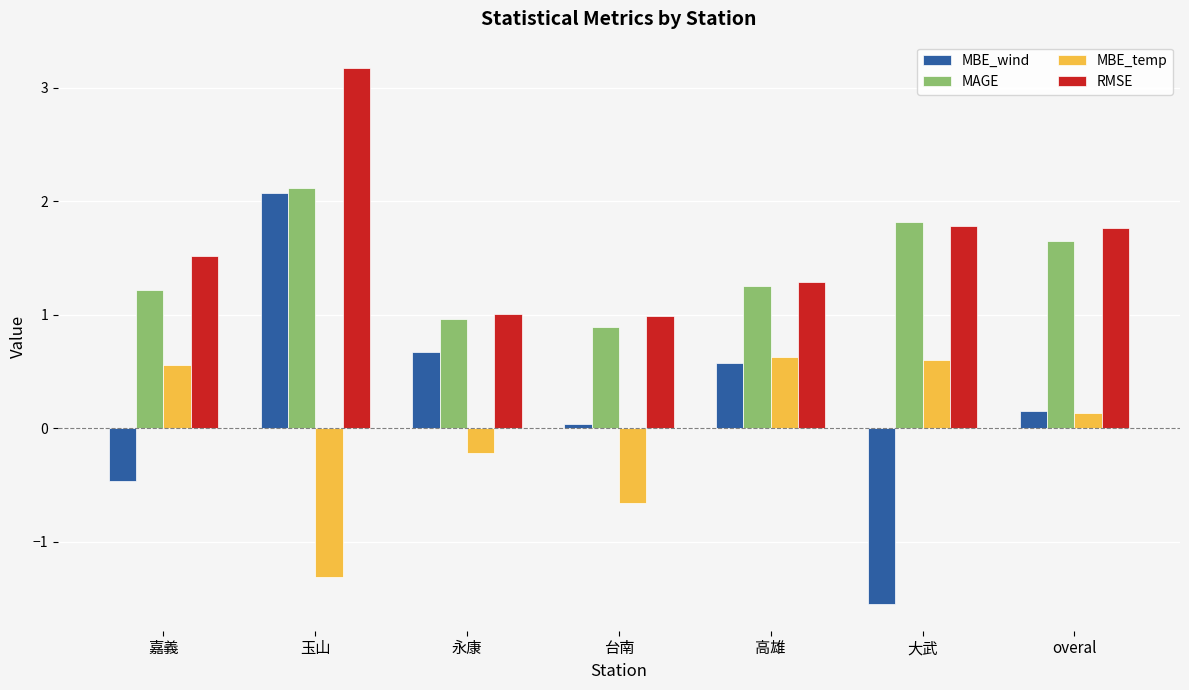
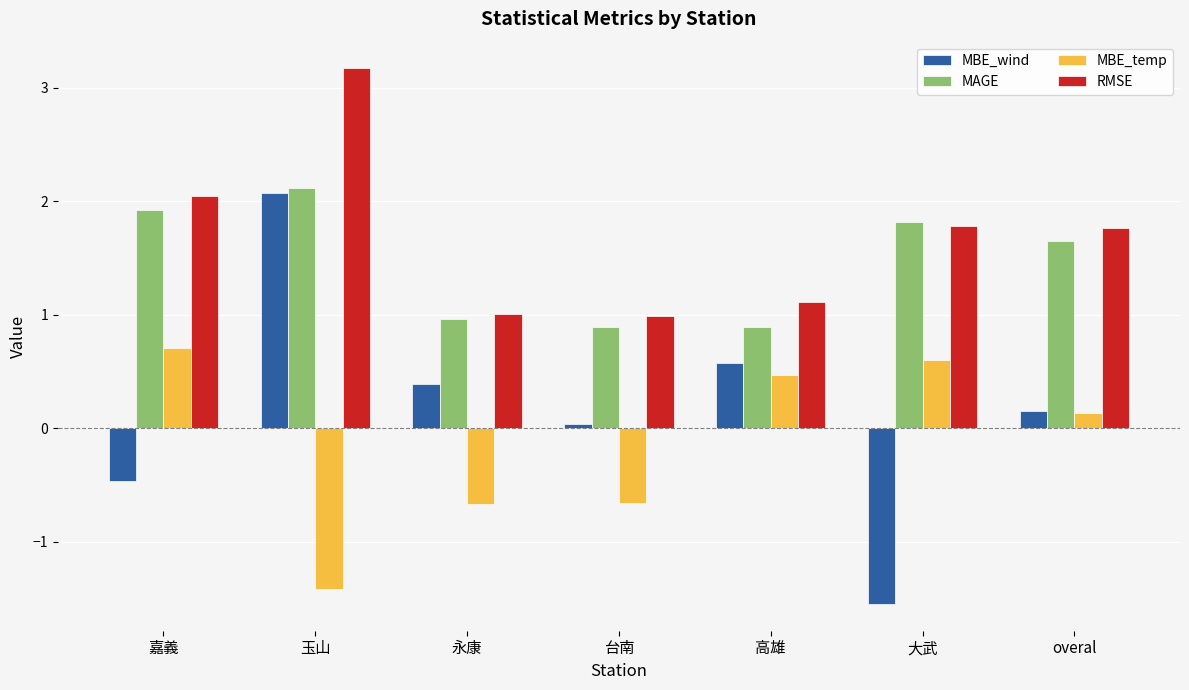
  {
    "MBE_wind": {
      "嘉義": -0.47,
      "玉山": 2.07,
-     "永康": 0.67,
+     "永康": 0.39,
      "台南": 0.04,
      "高雄": 0.57,
      "大武": -1.55,
      "overal": 0.15
    },
    "MAGE": {
-     "嘉義": 1.22,
+     "嘉義": 1.92,
      "玉山": 2.12,
      "永康": 0.96,
      "台南": 0.89,
-     "高雄": 1.25,
+     "高雄": 0.89,
      "大武": 1.82,
      "overal": 1.65
    },
    "MBE_temp": {
-     "嘉義": 0.56,
-     "玉山": -1.31,
-     "永康": -0.22,
+     "嘉義": 0.71,
+     "玉山": -1.42,
+     "永康": -0.67,
      "台南": -0.66,
-     "高雄": 0.63,
+     "高雄": 0.47,
      "大武": 0.60,
      "overal": 0.13
    },
    "RMSE": {
-     "嘉義": 1.52,
+     "嘉義": 2.05,
      "玉山": 3.17,
      "永康": 1.01,
      "台南": 0.99,
-     "高雄": 1.29,
+     "高雄": 1.11,
      "大武": 1.78,
      "overal": 1.76
    }
  }
